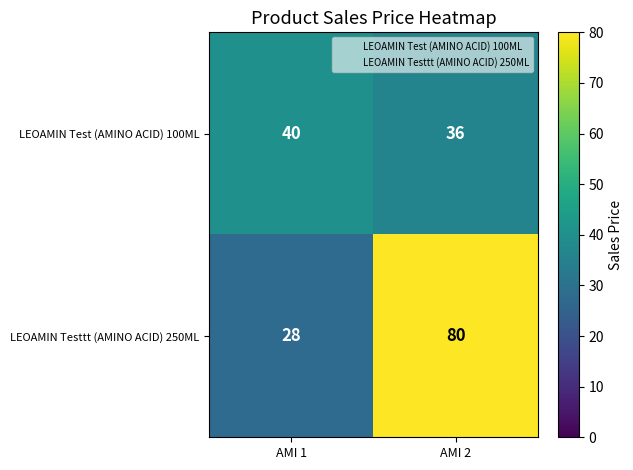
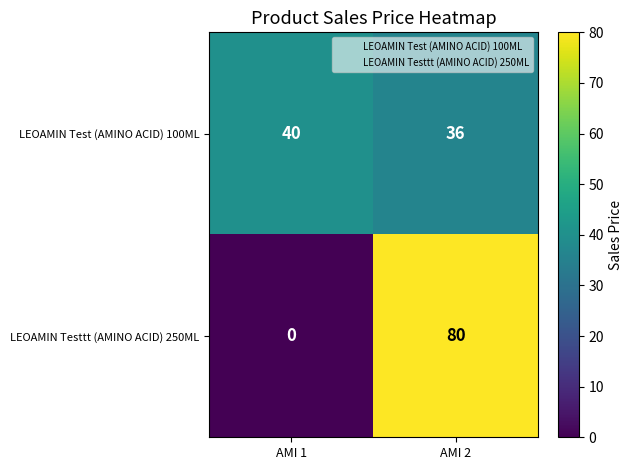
  {
    "LEOAMIN Test (AMINO ACID) 100ML": {
      "AMI 1": 40,
      "AMI 2": 36
    },
    "LEOAMIN Testtt (AMINO ACID) 250ML": {
-     "AMI 1": 28,
+     "AMI 1": 0,
      "AMI 2": 80
    }
  }
